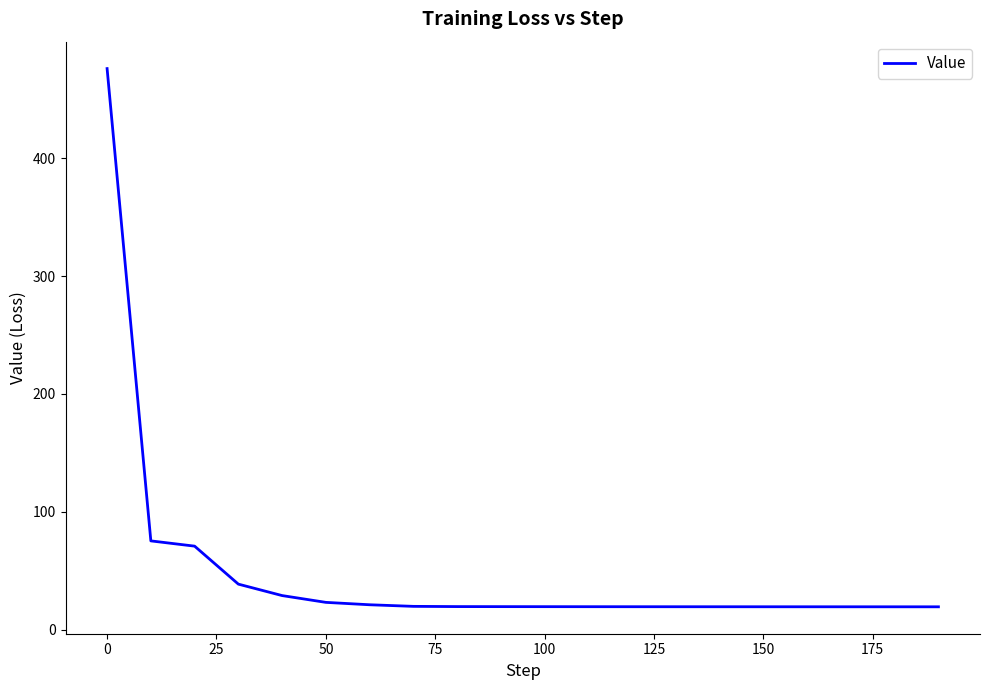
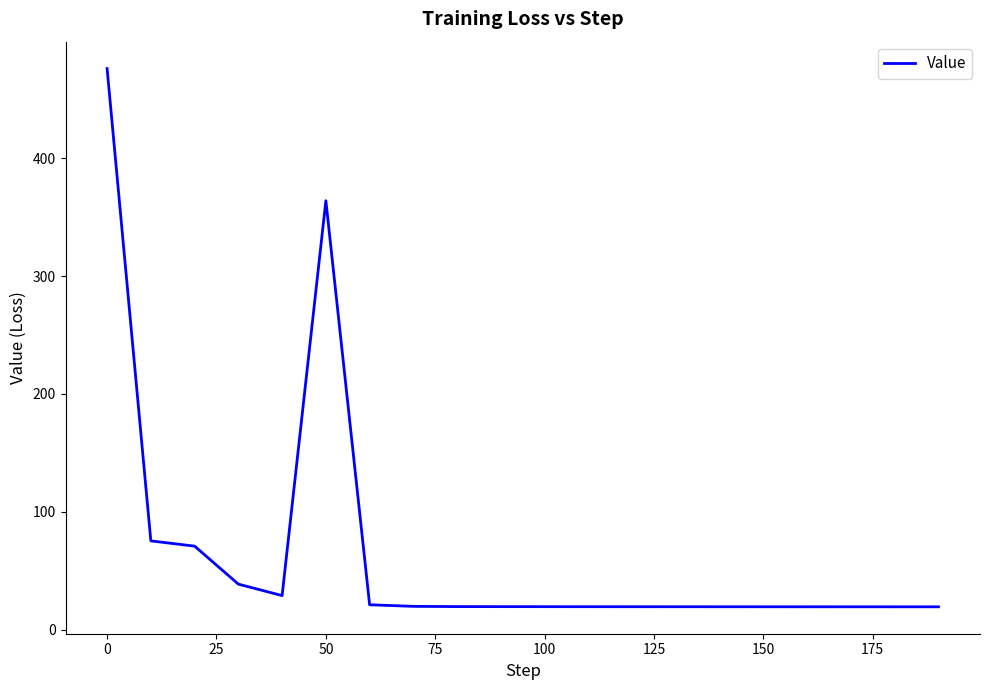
  {
    "0": 476,
-   "50": 23,
+   "50": 364,
    "100": 19,
    "150": 19
  }
